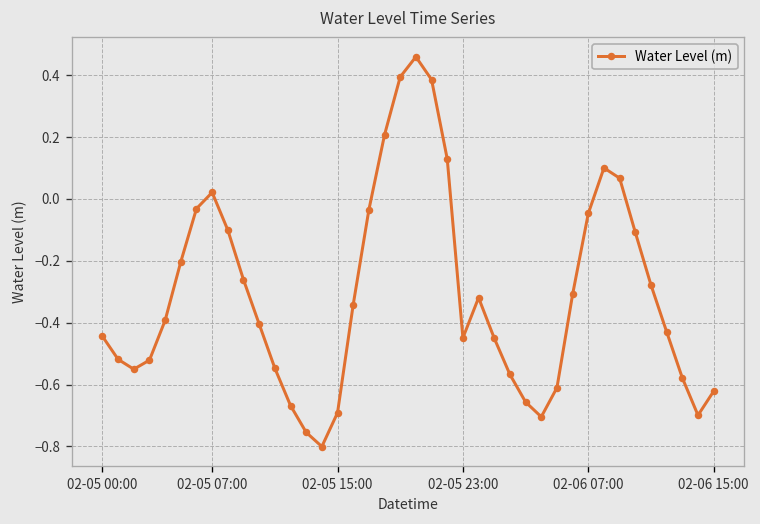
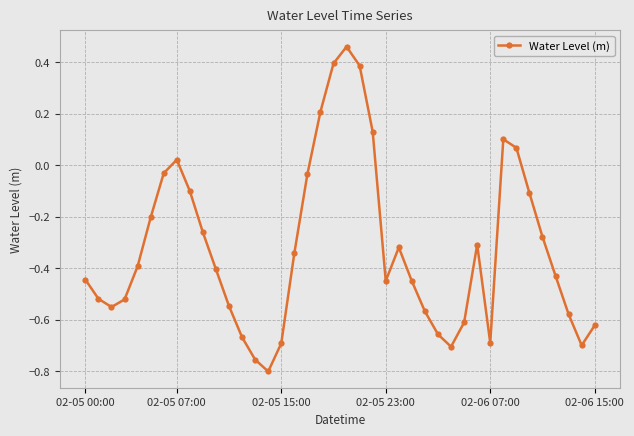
  {
    "02-05 00:00": -0.44,
    "02-05 07:00": 0.02,
    "02-05 15:00": -0.69,
    "02-05 23:00": -0.45,
-   "02-06 07:00": -0.05,
+   "02-06 07:00": -0.69,
    "02-06 15:00": -0.62
  }
